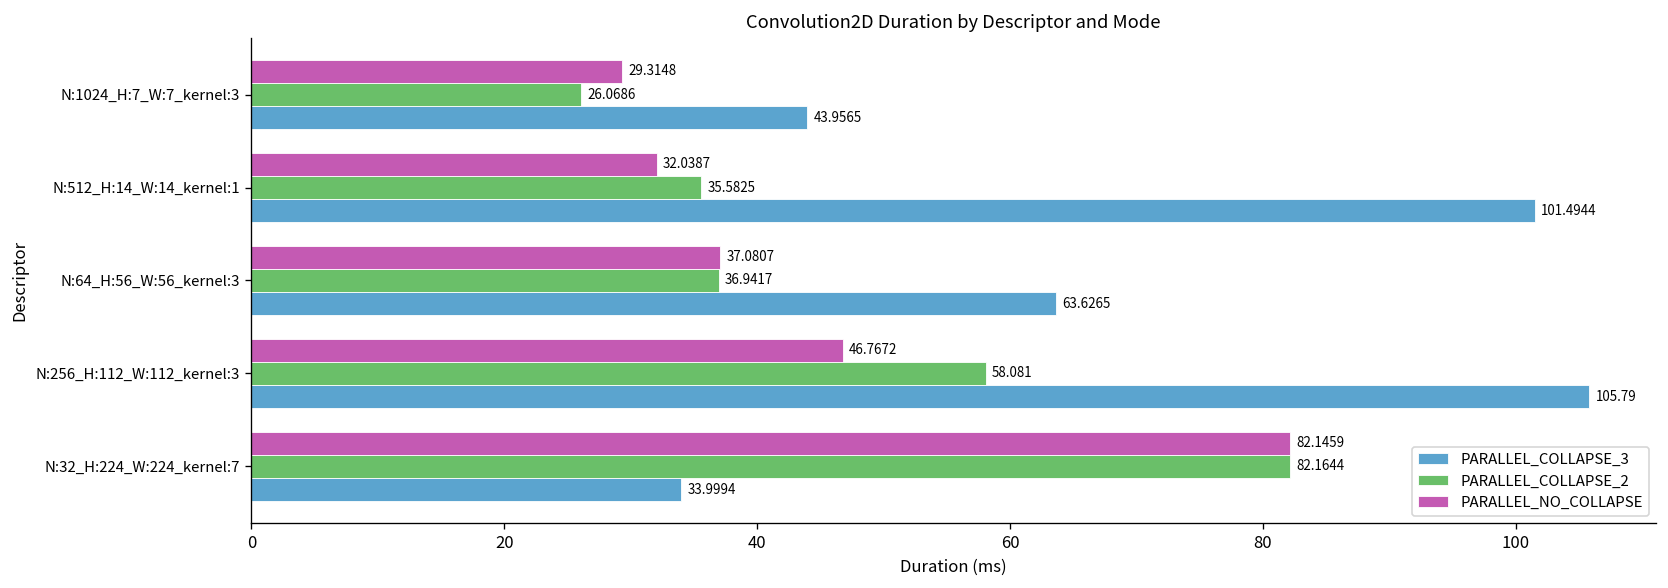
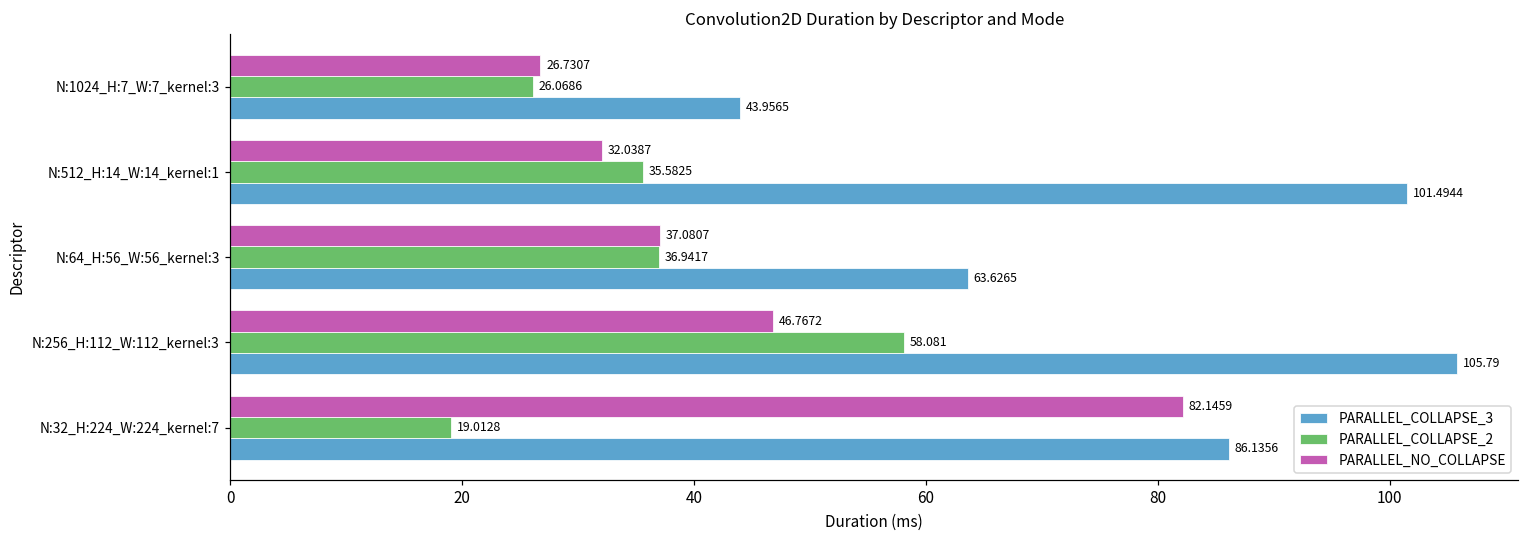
  {
    "PARALLEL_COLLAPSE_3": {
      "N:1024_H:7_W:7_kernel:3": 43.9565,
      "N:512_H:14_W:14_kernel:1": 101.4944,
      "N:64_H:56_W:56_kernel:3": 63.6265,
      "N:256_H:112_W:112_kernel:3": 105.79,
-     "N:32_H:224_W:224_kernel:7": 33.9994
+     "N:32_H:224_W:224_kernel:7": 86.1356
    },
    "PARALLEL_COLLAPSE_2": {
      "N:1024_H:7_W:7_kernel:3": 26.0686,
      "N:512_H:14_W:14_kernel:1": 35.5825,
      "N:64_H:56_W:56_kernel:3": 36.9417,
      "N:256_H:112_W:112_kernel:3": 58.081,
-     "N:32_H:224_W:224_kernel:7": 82.1644
+     "N:32_H:224_W:224_kernel:7": 19.0128
    },
    "PARALLEL_NO_COLLAPSE": {
-     "N:1024_H:7_W:7_kernel:3": 29.3148,
+     "N:1024_H:7_W:7_kernel:3": 26.7307,
      "N:512_H:14_W:14_kernel:1": 32.0387,
      "N:64_H:56_W:56_kernel:3": 37.0807,
      "N:256_H:112_W:112_kernel:3": 46.7672,
      "N:32_H:224_W:224_kernel:7": 82.1459
    }
  }
